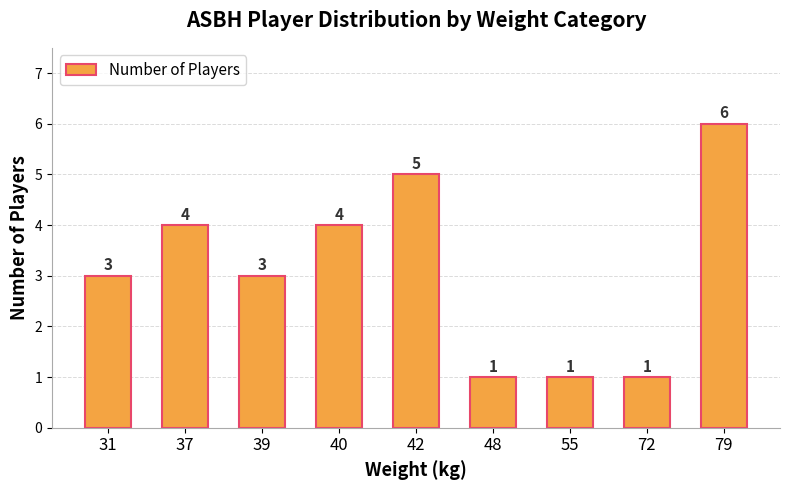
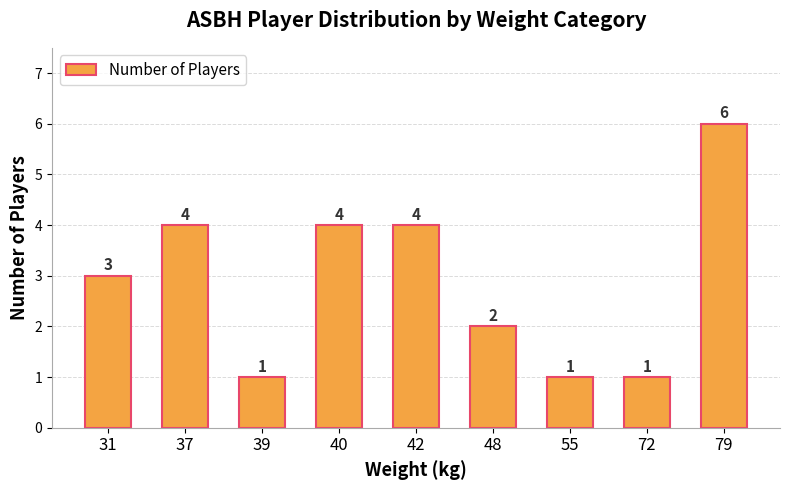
  {
    "31": 3,
    "37": 4,
-   "39": 3,
+   "39": 1,
    "40": 4,
-   "42": 5,
-   "48": 1,
+   "42": 4,
+   "48": 2,
    "55": 1,
    "72": 1,
    "79": 6
  }
